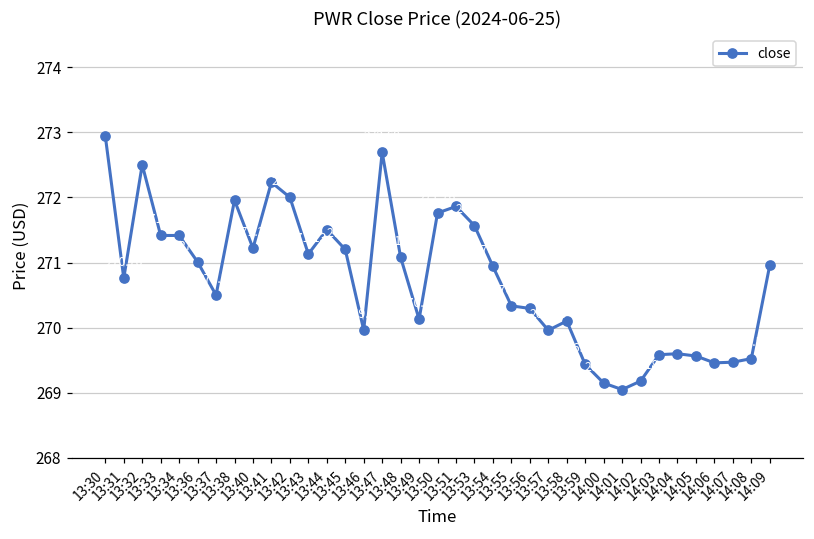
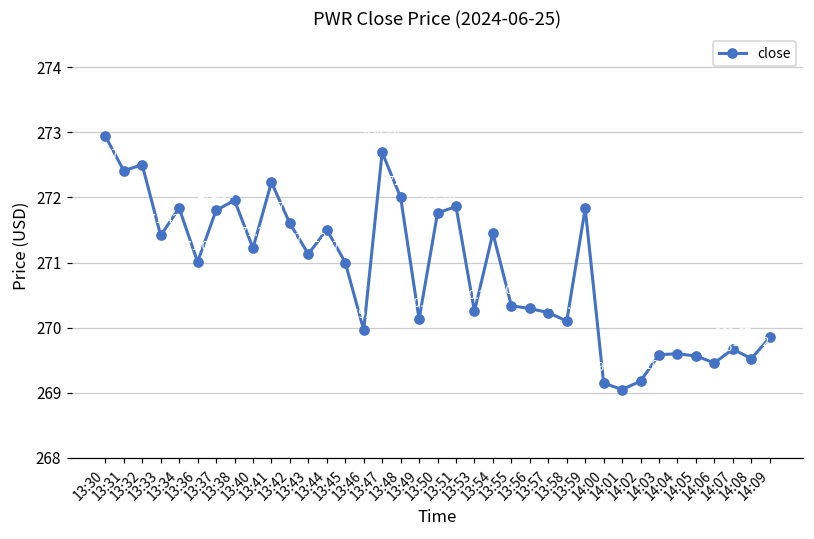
  {
    "13:30": 272.9,
-   "13:31": 270.8,
+   "13:31": 272.4,
    "13:32": 272.5,
    "13:33": 271.4,
-   "13:34": 271.4,
+   "13:34": 271.8,
    "13:36": 271.0,
-   "13:37": 270.5,
+   "13:37": 271.8,
    "13:38": 272.0,
    "13:40": 271.2,
    "13:41": 272.2,
-   "13:42": 272.0,
+   "13:42": 271.6,
    "13:43": 271.1,
    "13:44": 271.5,
-   "13:45": 271.2,
+   "13:45": 271.0,
    "13:46": 270.0,
    "13:47": 272.7,
-   "13:48": 271.1,
+   "13:48": 272.0,
    "13:49": 270.1,
    "13:50": 271.8,
    "13:51": 271.9,
-   "13:53": 271.6,
-   "13:54": 270.9,
+   "13:53": 270.3,
+   "13:54": 271.5,
    "13:55": 270.3,
    "13:56": 270.3,
-   "13:57": 270.0,
+   "13:57": 270.2,
    "13:58": 270.1,
-   "13:59": 269.4,
+   "13:59": 271.8,
    "14:00": 269.2,
    "14:01": 269.1,
    "14:02": 269.2,
    "14:03": 269.6,
    "14:04": 269.6,
    "14:05": 269.6,
    "14:06": 269.5,
-   "14:07": 269.5,
+   "14:07": 269.7,
    "14:08": 269.5,
-   "14:09": 271.0
+   "14:09": 269.9
  }
